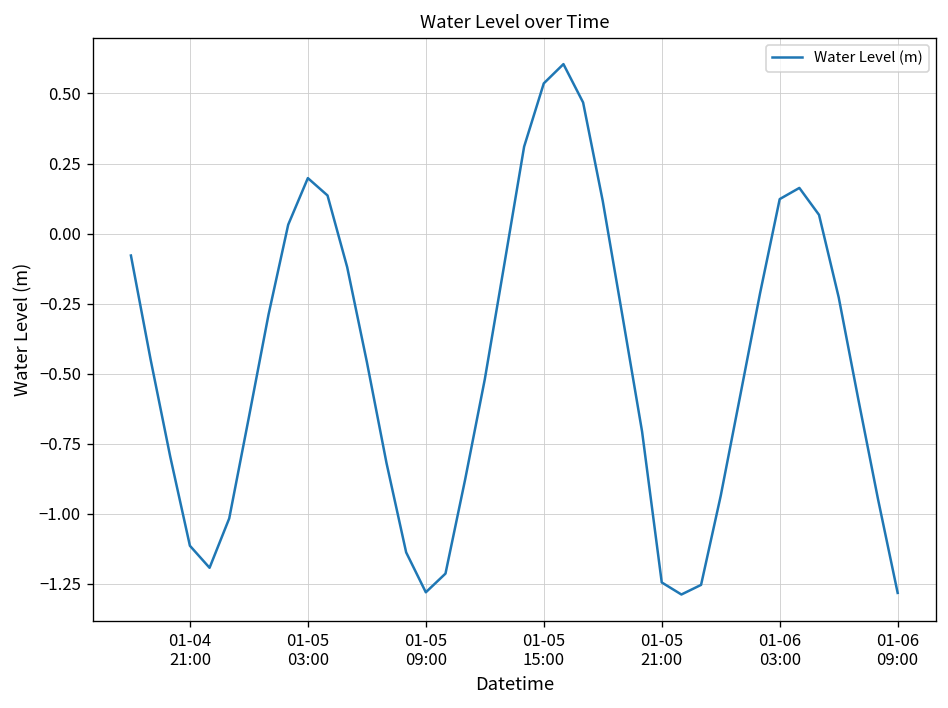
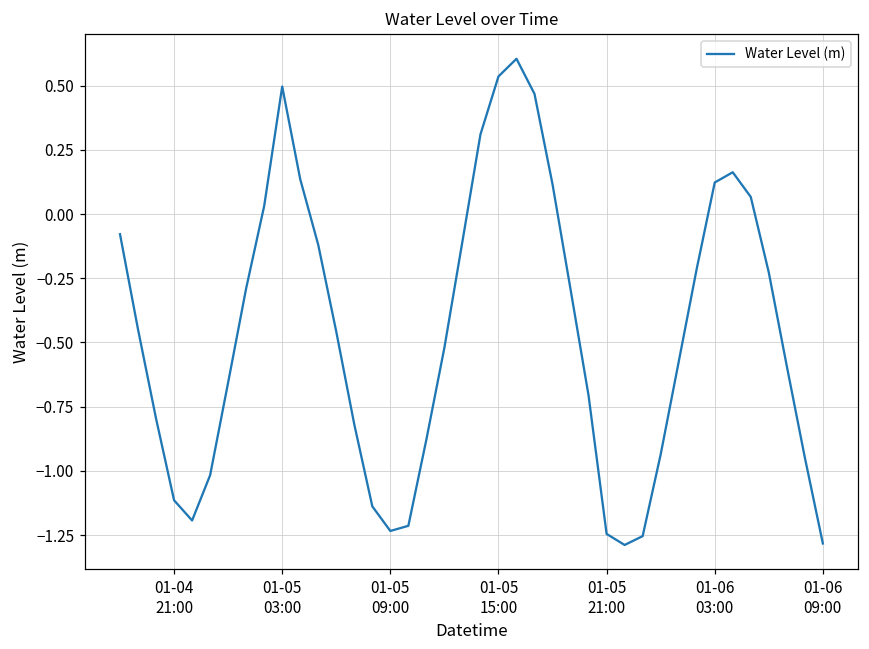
  {
    "01-04 21:00": -1.11,
-   "01-05 03:00": 0.20,
-   "01-05 09:00": -1.28,
+   "01-05 03:00": 0.50,
+   "01-05 09:00": -1.23,
    "01-05 15:00": 0.54,
    "01-05 21:00": -1.25,
    "01-06 03:00": 0.12,
    "01-06 09:00": -1.28
  }
